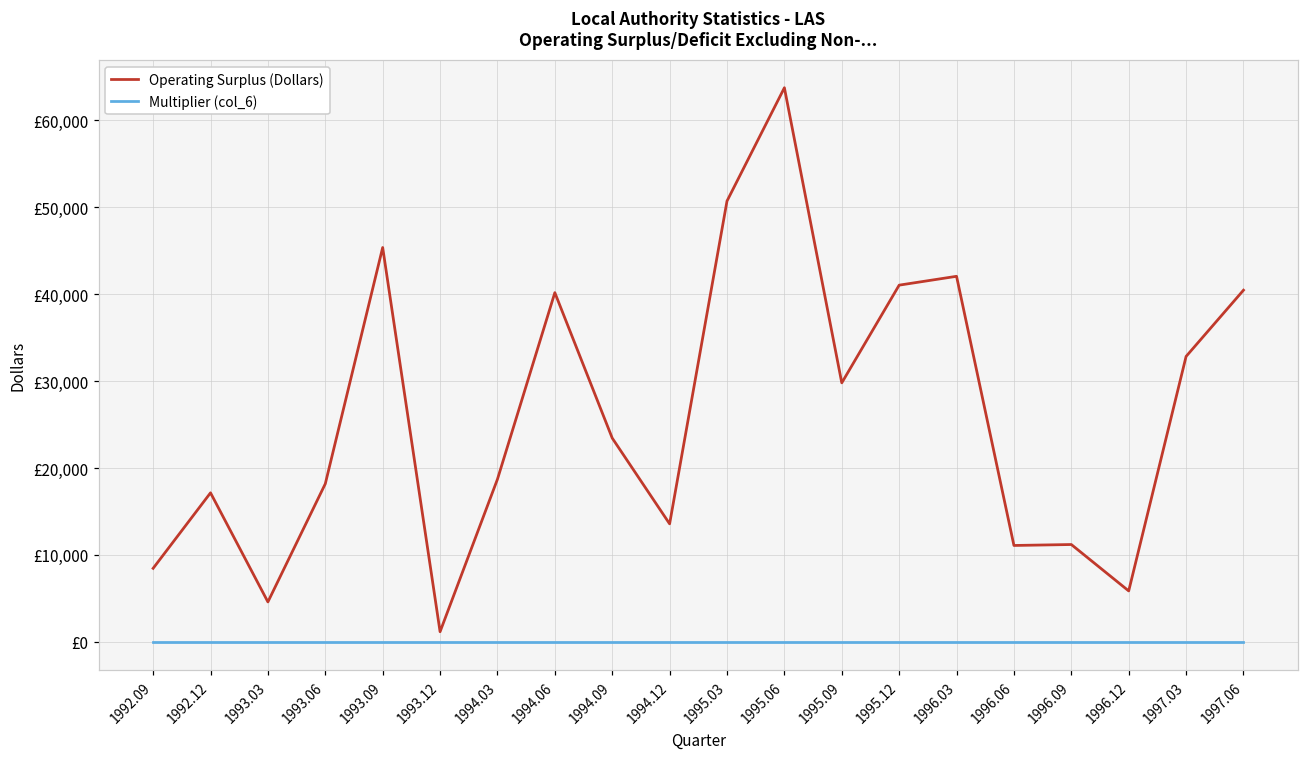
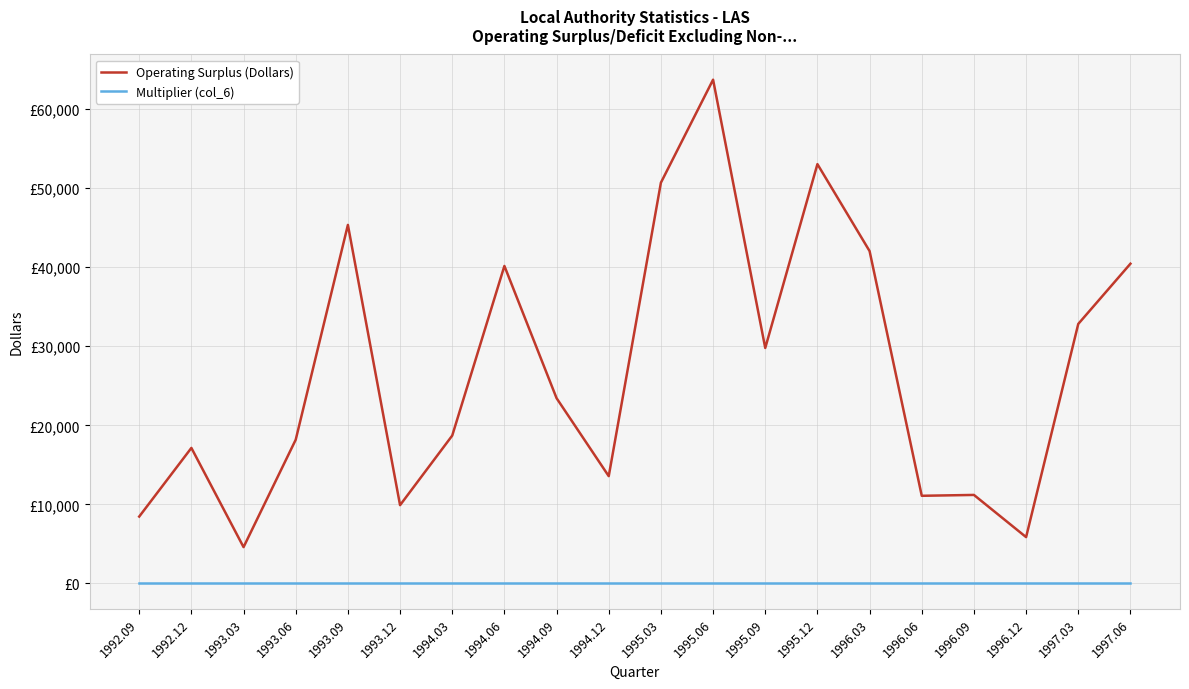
  {
    "Operating Surplus (Dollars)": {
      "1992.09": "£8,000",
      "1992.12": "£17,000",
      "1993.03": "£5,000",
      "1993.06": "£18,000",
      "1993.09": "£45,000",
-     "1993.12": "£1,000",
+     "1993.12": "£10,000",
      "1994.03": "£19,000",
      "1994.06": "£40,000",
      "1994.09": "£23,000",
      "1994.12": "£14,000",
      "1995.03": "£51,000",
      "1995.06": "£64,000",
      "1995.09": "£30,000",
-     "1995.12": "£41,000",
+     "1995.12": "£53,000",
      "1996.03": "£42,000",
      "1996.06": "£11,000",
      "1996.09": "£11,000",
      "1996.12": "£6,000",
      "1997.03": "£33,000",
      "1997.06": "£40,000"
    },
    "Multiplier (col_6)": {
      "1992.09": "£0",
      "1992.12": "£0",
      "1993.03": "£0",
      "1993.06": "£0",
      "1993.09": "£0",
      "1993.12": "£0",
      "1994.03": "£0",
      "1994.06": "£0",
      "1994.09": "£0",
      "1994.12": "£0",
      "1995.03": "£0",
      "1995.06": "£0",
      "1995.09": "£0",
      "1995.12": "£0",
      "1996.03": "£0",
      "1996.06": "£0",
      "1996.09": "£0",
      "1996.12": "£0",
      "1997.03": "£0",
      "1997.06": "£0"
    }
  }
